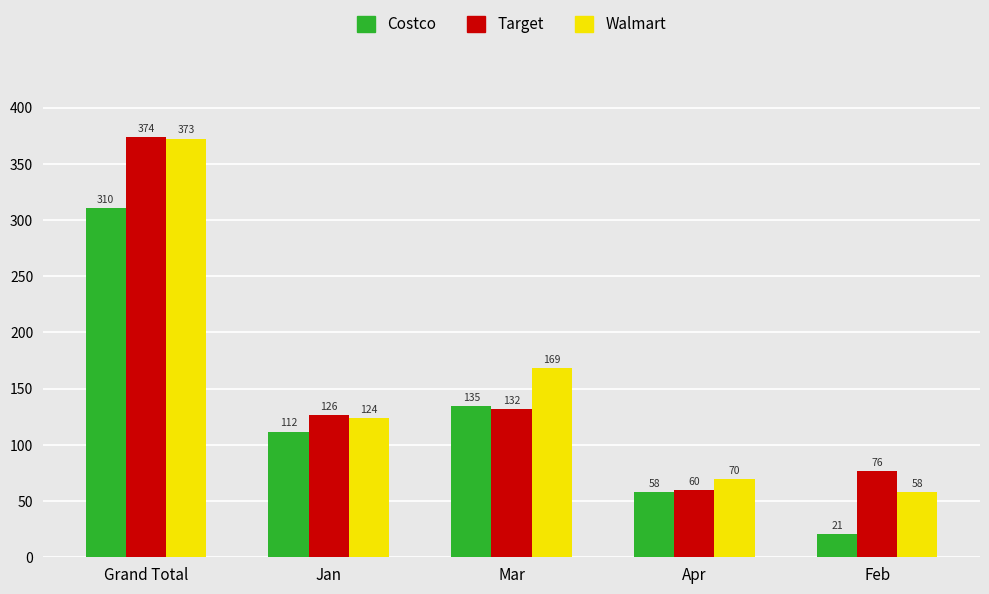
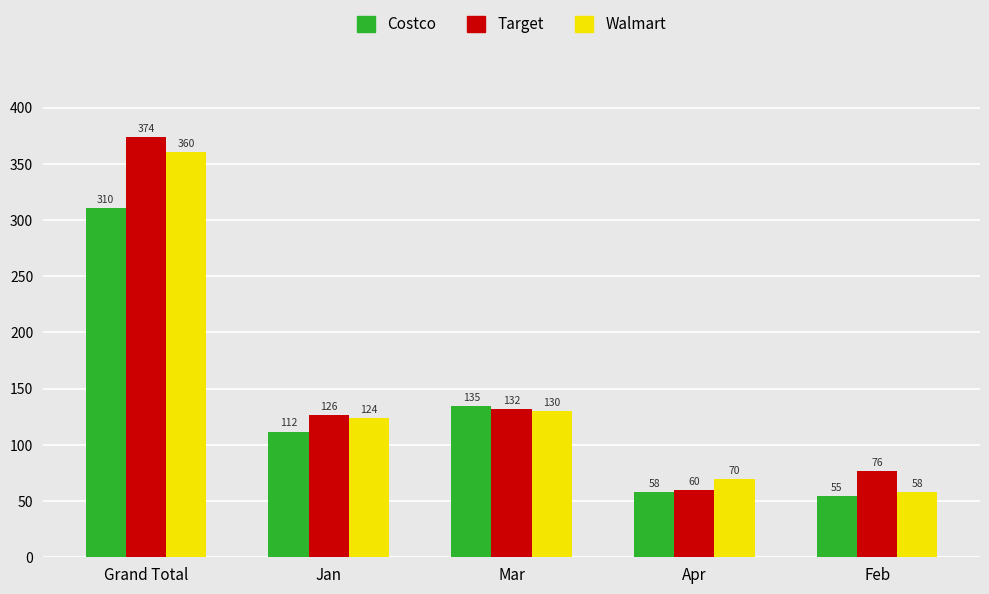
  {
    "Costco": {
      "Grand Total": 310,
      "Jan": 112,
      "Mar": 135,
      "Apr": 58,
-     "Feb": 21
+     "Feb": 55
    },
    "Target": {
      "Grand Total": 374,
      "Jan": 126,
      "Mar": 132,
      "Apr": 60,
      "Feb": 76
    },
    "Walmart": {
-     "Grand Total": 373,
+     "Grand Total": 360,
      "Jan": 124,
-     "Mar": 169,
+     "Mar": 130,
      "Apr": 70,
      "Feb": 58
    }
  }
